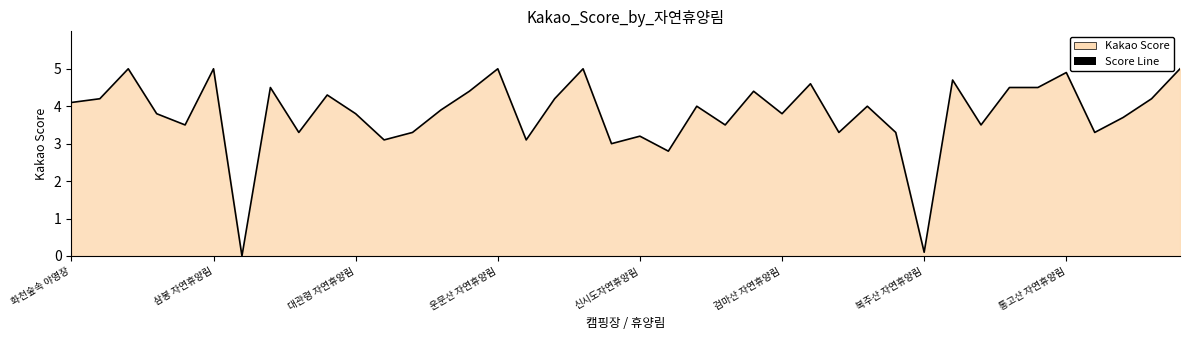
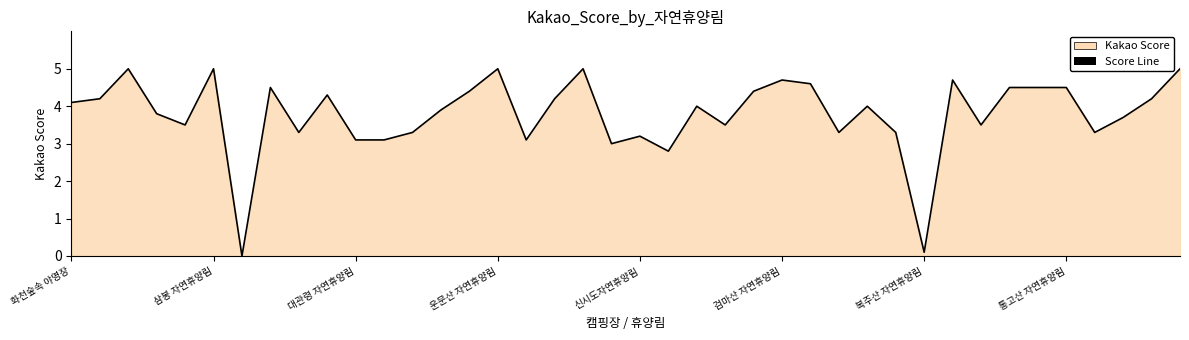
  {
    "화천숲속 야영장": 4.1,
    "삼봉 자연휴양림": 5.0,
-   "대관령 자연휴양림": 3.8,
+   "대관령 자연휴양림": 3.1,
    "운문산 자연휴양림": 5.0,
    "신시도자연휴양림": 3.2,
-   "검마산 자연휴양림": 3.8,
+   "검마산 자연휴양림": 4.7,
    "복주산 자연휴양림": 0.1,
-   "통고산 자연휴양림": 4.9
+   "통고산 자연휴양림": 4.5
  }
